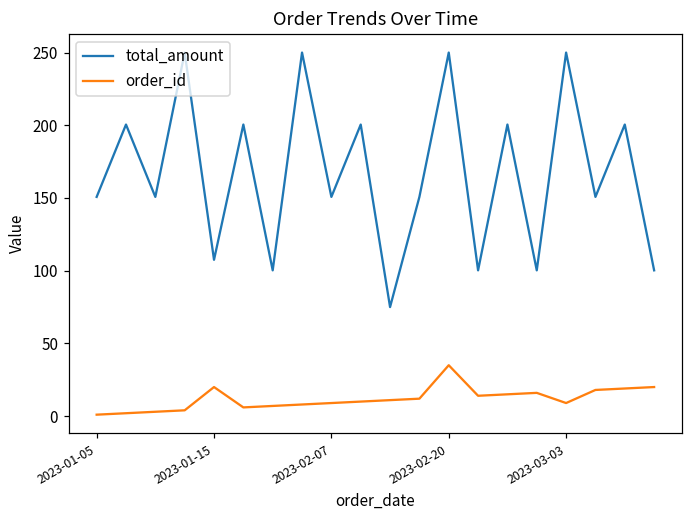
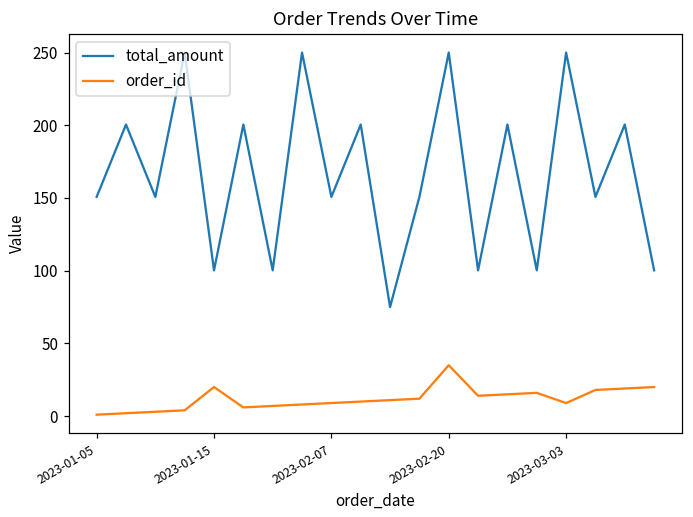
  {
    "total_amount": {
      "2023-01-05": 151,
-     "2023-01-15": 108,
+     "2023-01-15": 100,
      "2023-02-07": 151,
      "2023-02-20": 250,
      "2023-03-03": 250
    },
    "order_id": {
      "2023-01-05": 1,
      "2023-01-15": 20,
      "2023-02-07": 9,
      "2023-02-20": 35,
      "2023-03-03": 9
    }
  }
